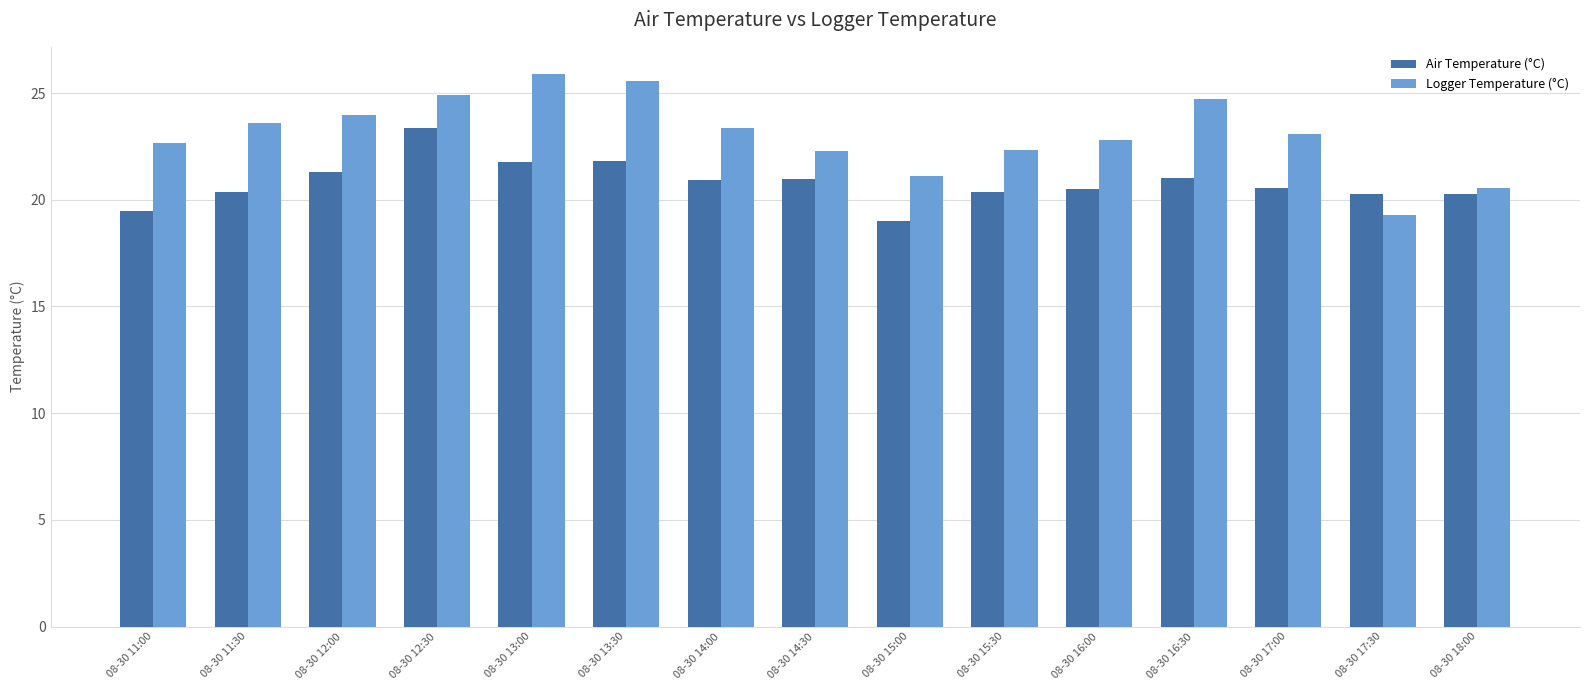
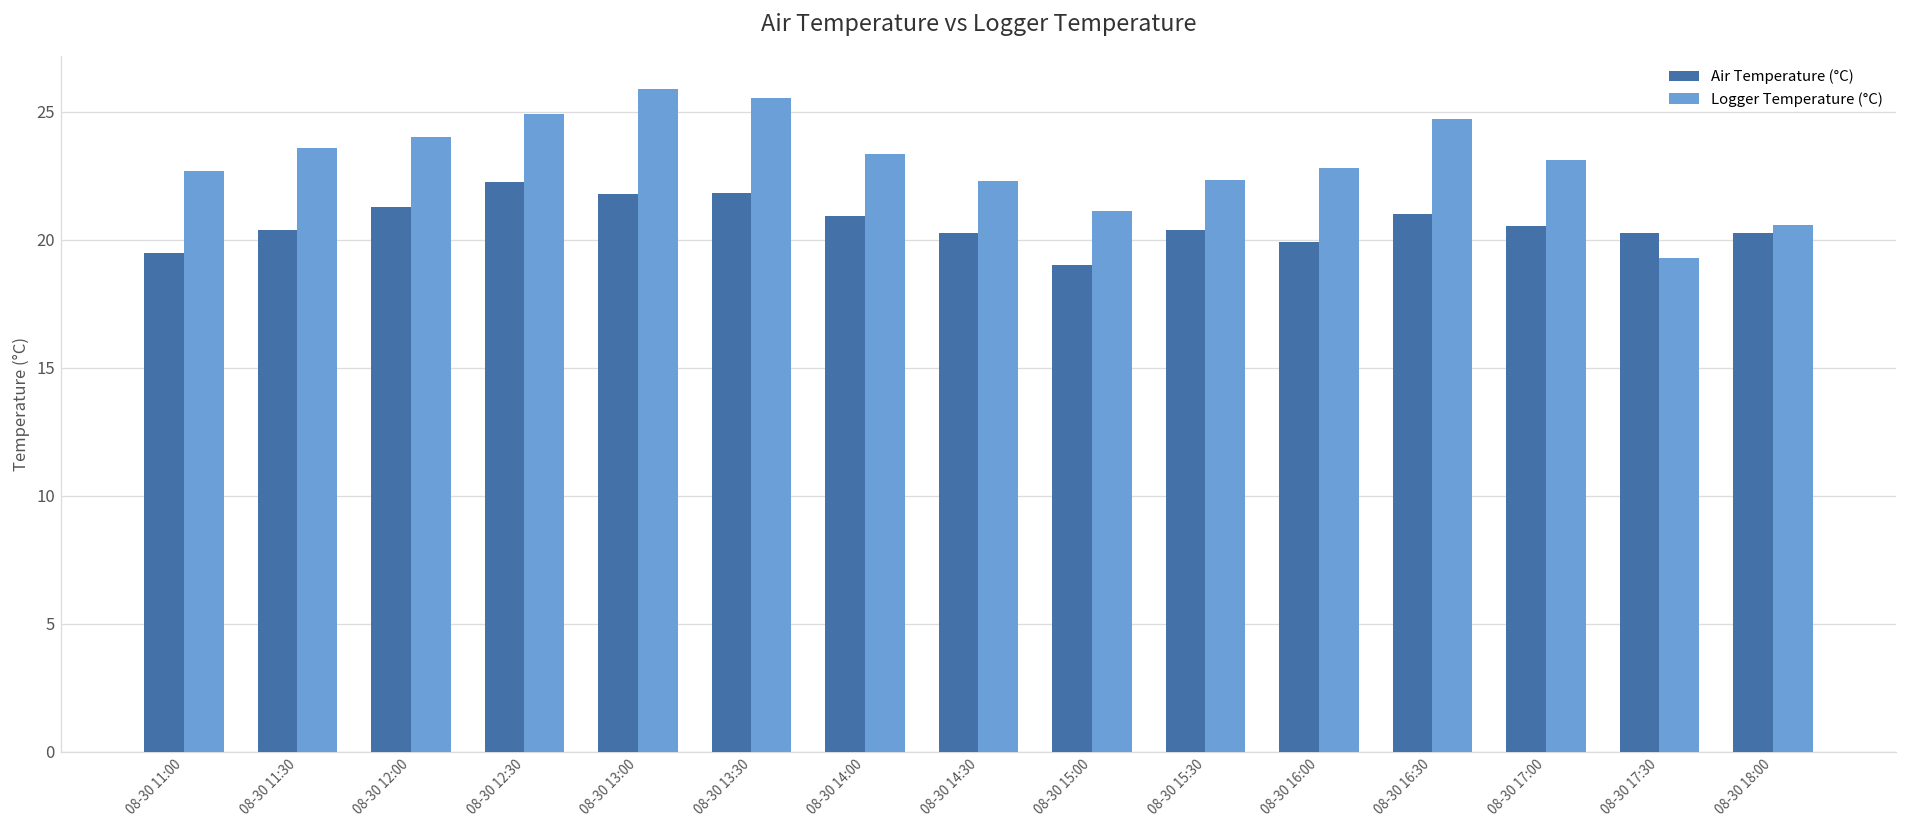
  {
    "Air Temperature (°C)": {
      "08-30 11:00": 19.5,
      "08-30 11:30": 20.4,
      "08-30 12:00": 21.3,
-     "08-30 12:30": 23.4,
+     "08-30 12:30": 22.3,
      "08-30 13:00": 21.8,
      "08-30 13:30": 21.8,
      "08-30 14:00": 20.9,
-     "08-30 14:30": 21.0,
+     "08-30 14:30": 20.3,
      "08-30 15:00": 19.0,
      "08-30 15:30": 20.4,
-     "08-30 16:00": 20.5,
+     "08-30 16:00": 19.9,
      "08-30 16:30": 21.0,
      "08-30 17:00": 20.5,
      "08-30 17:30": 20.3,
      "08-30 18:00": 20.3
    },
    "Logger Temperature (°C)": {
      "08-30 11:00": 22.7,
      "08-30 11:30": 23.6,
      "08-30 12:00": 24.0,
      "08-30 12:30": 24.9,
      "08-30 13:00": 25.9,
      "08-30 13:30": 25.6,
      "08-30 14:00": 23.4,
      "08-30 14:30": 22.3,
      "08-30 15:00": 21.1,
      "08-30 15:30": 22.3,
      "08-30 16:00": 22.8,
      "08-30 16:30": 24.7,
      "08-30 17:00": 23.1,
      "08-30 17:30": 19.3,
      "08-30 18:00": 20.6
    }
  }
